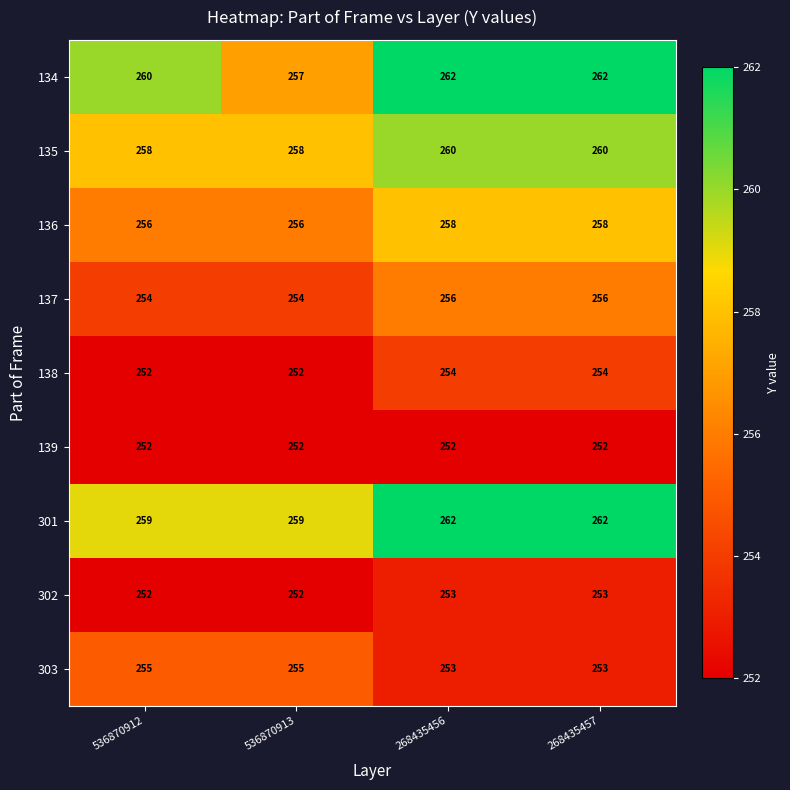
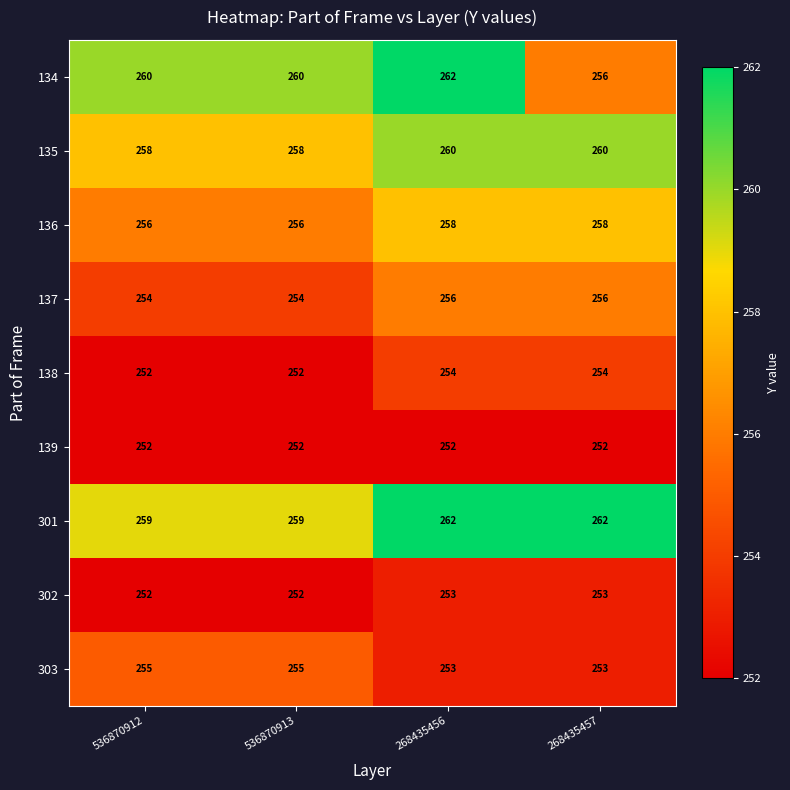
  {
    "134": {
      "536870912": 260,
-     "536870913": 257,
+     "536870913": 260,
      "268435456": 262,
-     "268435457": 262
+     "268435457": 256
    },
    "135": {
      "536870912": 258,
      "536870913": 258,
      "268435456": 260,
      "268435457": 260
    },
    "136": {
      "536870912": 256,
      "536870913": 256,
      "268435456": 258,
      "268435457": 258
    },
    "137": {
      "536870912": 254,
      "536870913": 254,
      "268435456": 256,
      "268435457": 256
    },
    "138": {
      "536870912": 252,
      "536870913": 252,
      "268435456": 254,
      "268435457": 254
    },
    "139": {
      "536870912": 252,
      "536870913": 252,
      "268435456": 252,
      "268435457": 252
    },
    "301": {
      "536870912": 259,
      "536870913": 259,
      "268435456": 262,
      "268435457": 262
    },
    "302": {
      "536870912": 252,
      "536870913": 252,
      "268435456": 253,
      "268435457": 253
    },
    "303": {
      "536870912": 255,
      "536870913": 255,
      "268435456": 253,
      "268435457": 253
    }
  }
